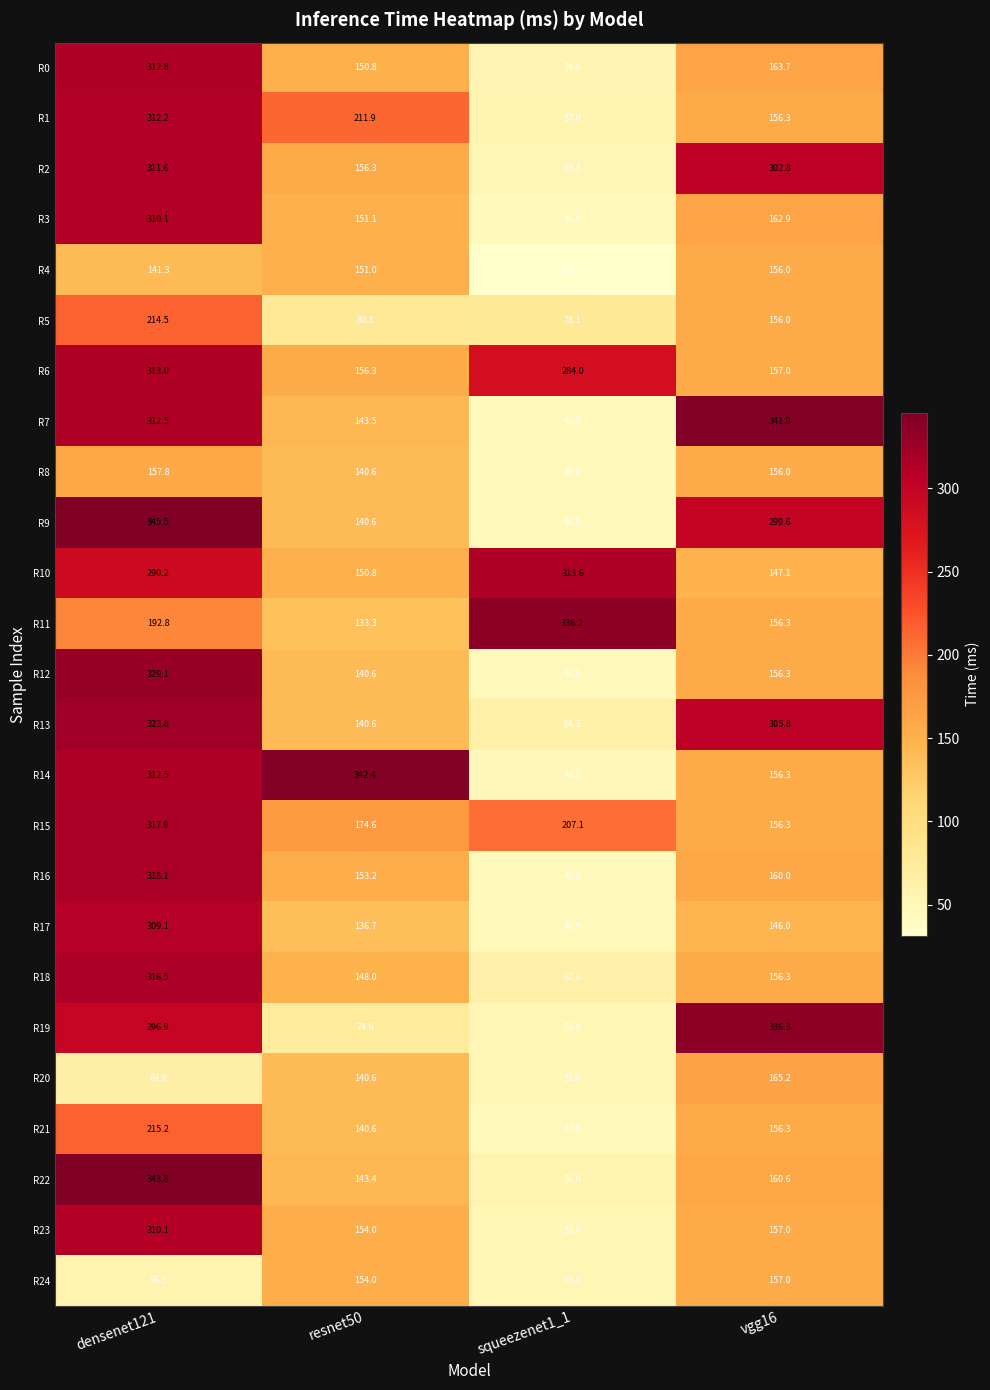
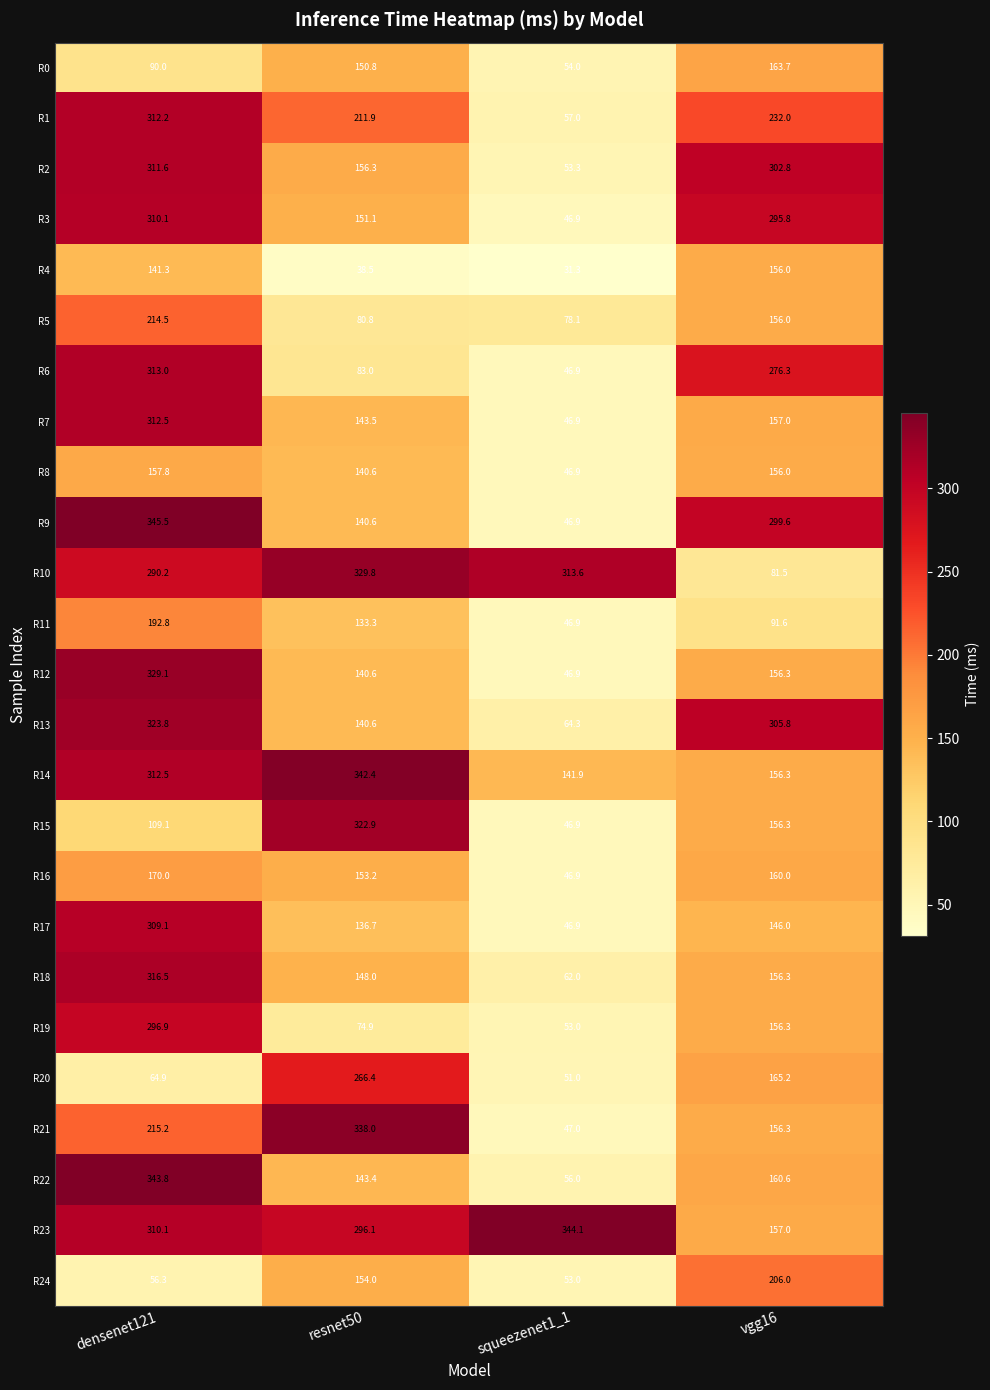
  {
    "R0": {
-     "densenet121": 312.8,
+     "densenet121": 90.0,
      "resnet50": 150.8,
      "squeezenet1_1": 54.0,
      "vgg16": 163.7
    },
    "R1": {
      "densenet121": 312.2,
      "resnet50": 211.9,
      "squeezenet1_1": 57.0,
-     "vgg16": 156.3
+     "vgg16": 232.0
    },
    "R2": {
      "densenet121": 311.6,
      "resnet50": 156.3,
      "squeezenet1_1": 53.3,
      "vgg16": 302.8
    },
    "R3": {
      "densenet121": 310.1,
      "resnet50": 151.1,
      "squeezenet1_1": 46.9,
-     "vgg16": 162.9
+     "vgg16": 295.8
    },
    "R4": {
      "densenet121": 141.3,
-     "resnet50": 151.0,
+     "resnet50": 38.5,
      "squeezenet1_1": 31.3,
      "vgg16": 156.0
    },
    "R5": {
      "densenet121": 214.5,
      "resnet50": 80.8,
      "squeezenet1_1": 78.1,
      "vgg16": 156.0
    },
    "R6": {
      "densenet121": 313.0,
-     "resnet50": 156.3,
-     "squeezenet1_1": 284.0,
-     "vgg16": 157.0
+     "resnet50": 83.0,
+     "squeezenet1_1": 46.9,
+     "vgg16": 276.3
    },
    "R7": {
      "densenet121": 312.5,
      "resnet50": 143.5,
      "squeezenet1_1": 46.9,
-     "vgg16": 341.9
+     "vgg16": 157.0
    },
    "R8": {
      "densenet121": 157.8,
      "resnet50": 140.6,
      "squeezenet1_1": 46.9,
      "vgg16": 156.0
    },
    "R9": {
      "densenet121": 345.5,
      "resnet50": 140.6,
      "squeezenet1_1": 46.9,
      "vgg16": 299.6
    },
    "R10": {
      "densenet121": 290.2,
-     "resnet50": 150.8,
+     "resnet50": 329.8,
      "squeezenet1_1": 313.6,
-     "vgg16": 147.1
+     "vgg16": 81.5
    },
    "R11": {
      "densenet121": 192.8,
      "resnet50": 133.3,
-     "squeezenet1_1": 336.2,
-     "vgg16": 156.3
+     "squeezenet1_1": 46.9,
+     "vgg16": 91.6
    },
    "R12": {
      "densenet121": 329.1,
      "resnet50": 140.6,
      "squeezenet1_1": 46.9,
      "vgg16": 156.3
    },
    "R13": {
      "densenet121": 323.8,
      "resnet50": 140.6,
      "squeezenet1_1": 64.3,
      "vgg16": 305.8
    },
    "R14": {
      "densenet121": 312.5,
      "resnet50": 342.4,
-     "squeezenet1_1": 48.1,
+     "squeezenet1_1": 141.9,
      "vgg16": 156.3
    },
    "R15": {
-     "densenet121": 317.9,
-     "resnet50": 174.6,
-     "squeezenet1_1": 207.1,
+     "densenet121": 109.1,
+     "resnet50": 322.9,
+     "squeezenet1_1": 46.9,
      "vgg16": 156.3
    },
    "R16": {
-     "densenet121": 318.1,
+     "densenet121": 170.0,
      "resnet50": 153.2,
      "squeezenet1_1": 46.9,
      "vgg16": 160.0
    },
    "R17": {
      "densenet121": 309.1,
      "resnet50": 136.7,
      "squeezenet1_1": 46.9,
      "vgg16": 146.0
    },
    "R18": {
      "densenet121": 316.5,
      "resnet50": 148.0,
      "squeezenet1_1": 62.0,
      "vgg16": 156.3
    },
    "R19": {
      "densenet121": 296.9,
      "resnet50": 74.9,
      "squeezenet1_1": 53.0,
-     "vgg16": 336.3
+     "vgg16": 156.3
    },
    "R20": {
      "densenet121": 64.9,
-     "resnet50": 140.6,
+     "resnet50": 266.4,
      "squeezenet1_1": 51.0,
      "vgg16": 165.2
    },
    "R21": {
      "densenet121": 215.2,
-     "resnet50": 140.6,
+     "resnet50": 338.0,
      "squeezenet1_1": 47.0,
      "vgg16": 156.3
    },
    "R22": {
      "densenet121": 343.8,
      "resnet50": 143.4,
      "squeezenet1_1": 56.0,
      "vgg16": 160.6
    },
    "R23": {
      "densenet121": 310.1,
-     "resnet50": 154.0,
-     "squeezenet1_1": 53.0,
+     "resnet50": 296.1,
+     "squeezenet1_1": 344.1,
      "vgg16": 157.0
    },
    "R24": {
      "densenet121": 56.3,
      "resnet50": 154.0,
      "squeezenet1_1": 53.0,
-     "vgg16": 157.0
+     "vgg16": 206.0
    }
  }
